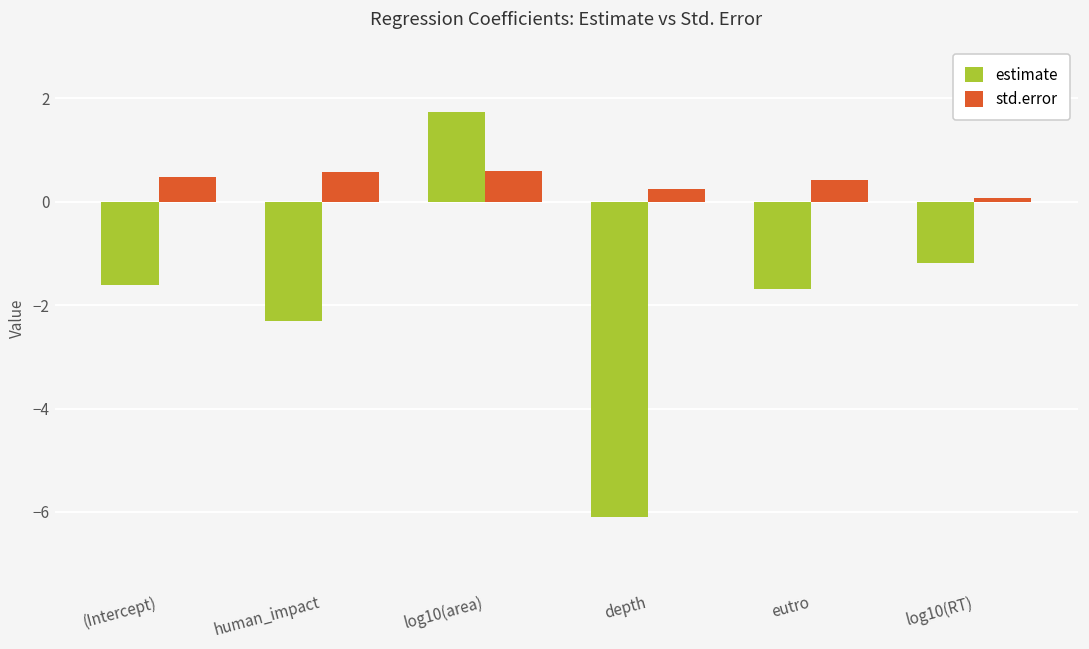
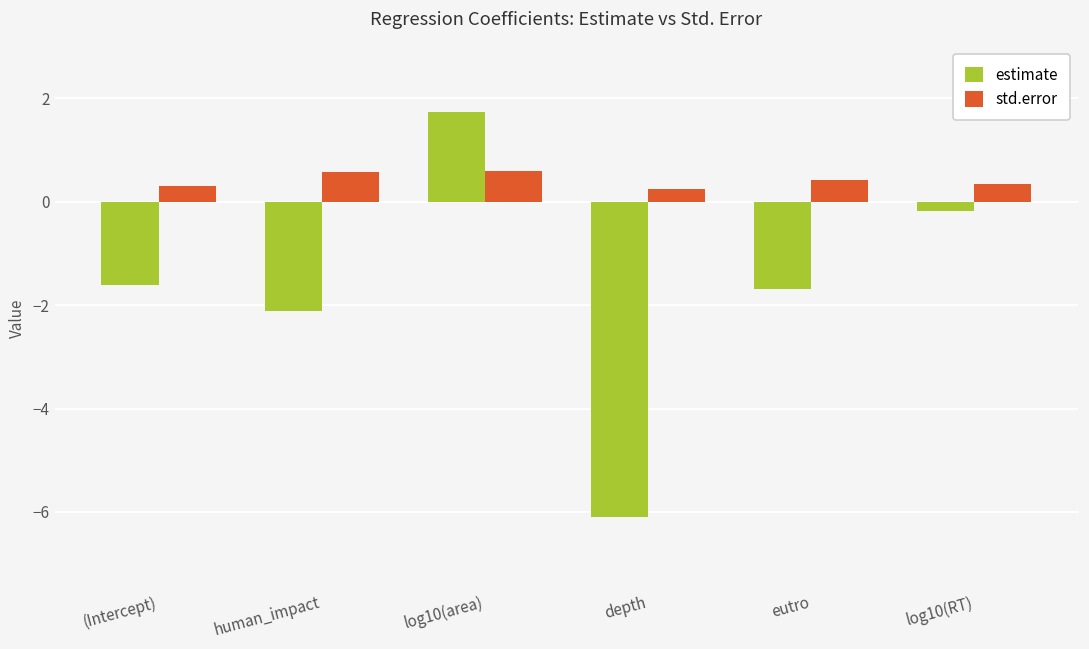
  {
    "estimate": {
      "(Intercept)": -1.6,
-     "human_impact": -2.3,
+     "human_impact": -2.1,
      "log10(area)": 1.7,
      "depth": -6.1,
      "eutro": -1.7,
-     "log10(RT)": -1.2
+     "log10(RT)": -0.2
    },
    "std.error": {
-     "(Intercept)": 0.5,
+     "(Intercept)": 0.3,
      "human_impact": 0.6,
      "log10(area)": 0.6,
      "depth": 0.2,
      "eutro": 0.4,
-     "log10(RT)": 0.1
+     "log10(RT)": 0.3
    }
  }
